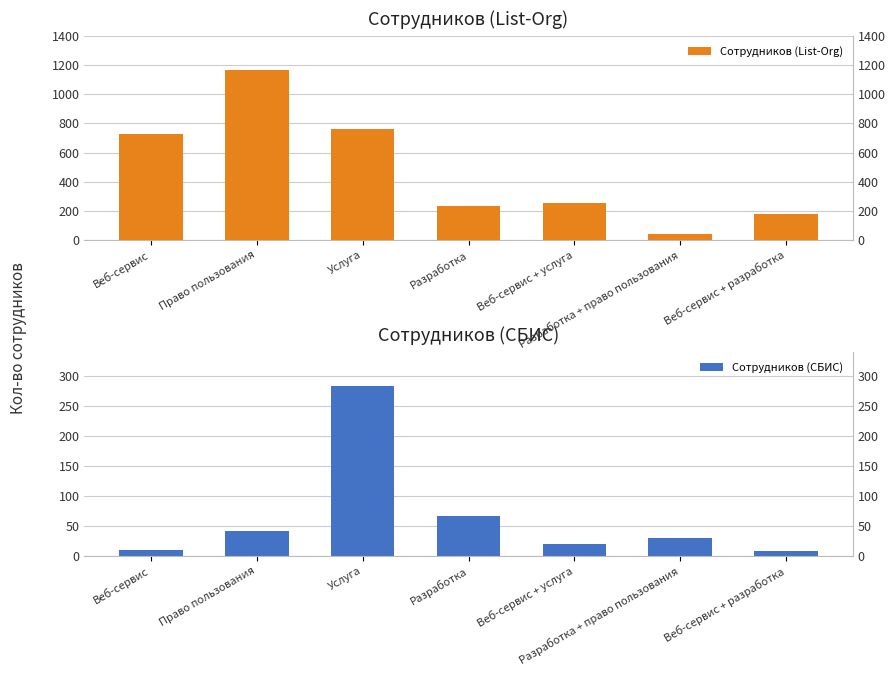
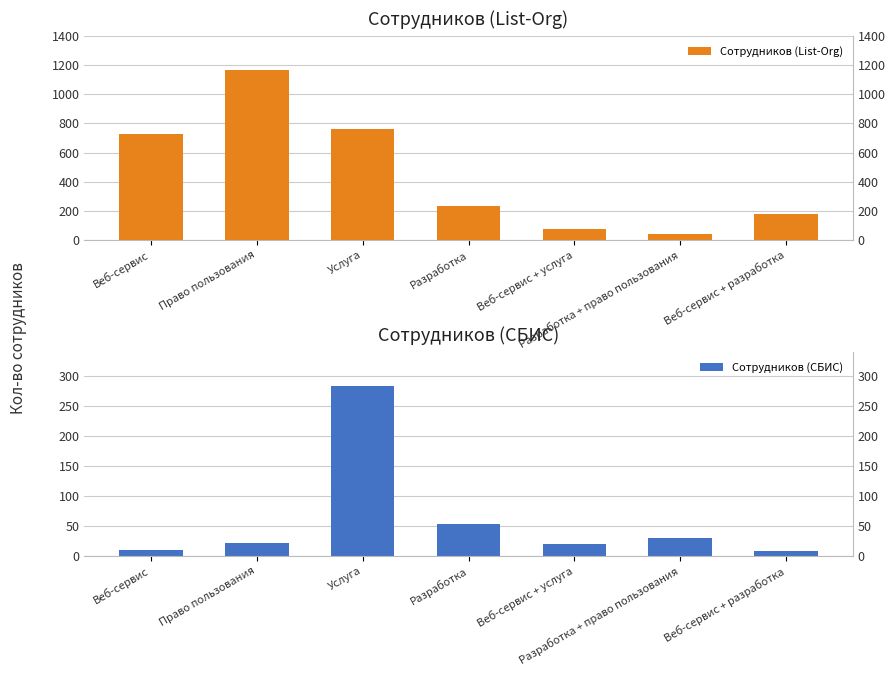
  {
    "Сотрудников (List-Org)": {
      "Веб-сервис": 720,
      "Право пользования": 1170,
      "Услуга": 760,
      "Разработка": 230,
-     "Веб-сервис + услуга": 250,
+     "Веб-сервис + услуга": 70,
      "Разработка + право пользования": 40,
      "Веб-сервис + разработка": 180
    },
    "Сотрудников (СБИС)": {
      "Веб-сервис": 10,
-     "Право пользования": 40,
+     "Право пользования": 20,
      "Услуга": 280,
-     "Разработка": 70,
+     "Разработка": 50,
      "Веб-сервис + услуга": 20,
      "Разработка + право пользования": 30,
      "Веб-сервис + разработка": 10
    }
  }
